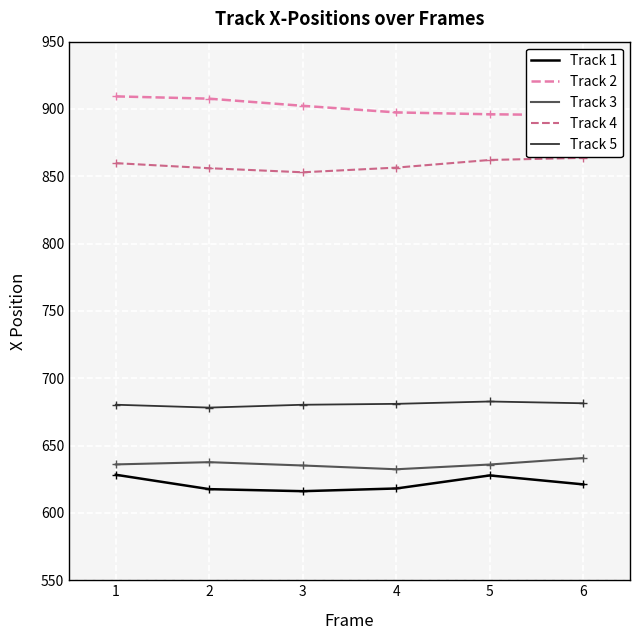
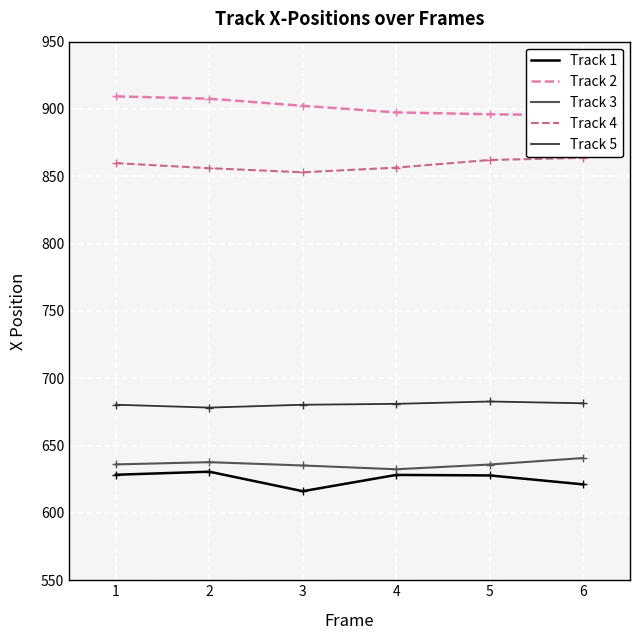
  {
    "Track 1": {
      "1": 628,
-     "2": 618,
+     "2": 631,
      "3": 616,
-     "4": 618,
+     "4": 628,
      "5": 628,
      "6": 621
    }
  }
